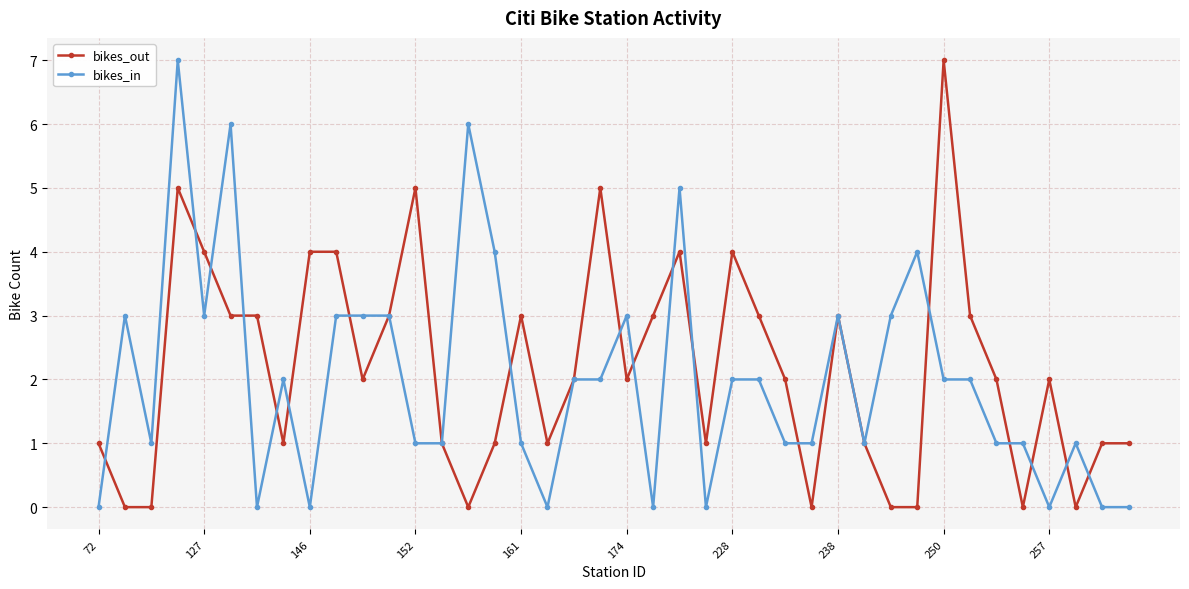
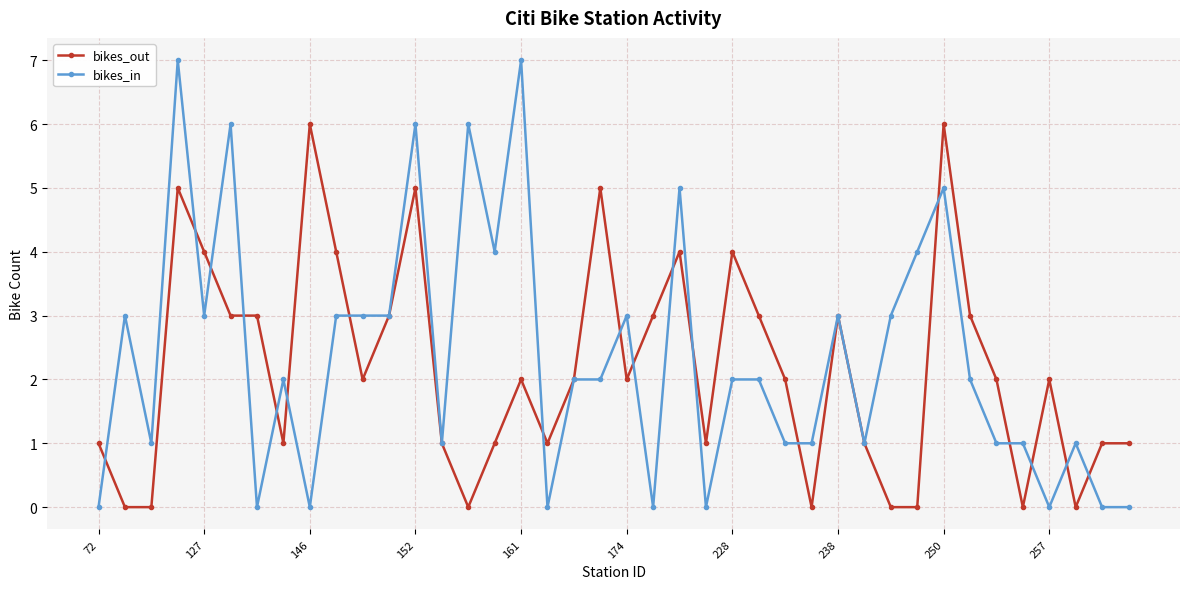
  {
    "bikes_out": {
      "72": 1,
      "127": 4,
-     "146": 4,
+     "146": 6,
      "152": 5,
-     "161": 3,
+     "161": 2,
      "174": 2,
      "228": 4,
-     "250": 7,
+     "250": 6,
      "257": 2
    },
    "bikes_in": {
      "72": 0,
      "127": 3,
      "146": 0,
-     "152": 1,
-     "161": 1,
+     "152": 6,
+     "161": 7,
      "174": 3,
      "228": 2,
-     "250": 2,
+     "250": 5,
      "257": 0
    }
  }
